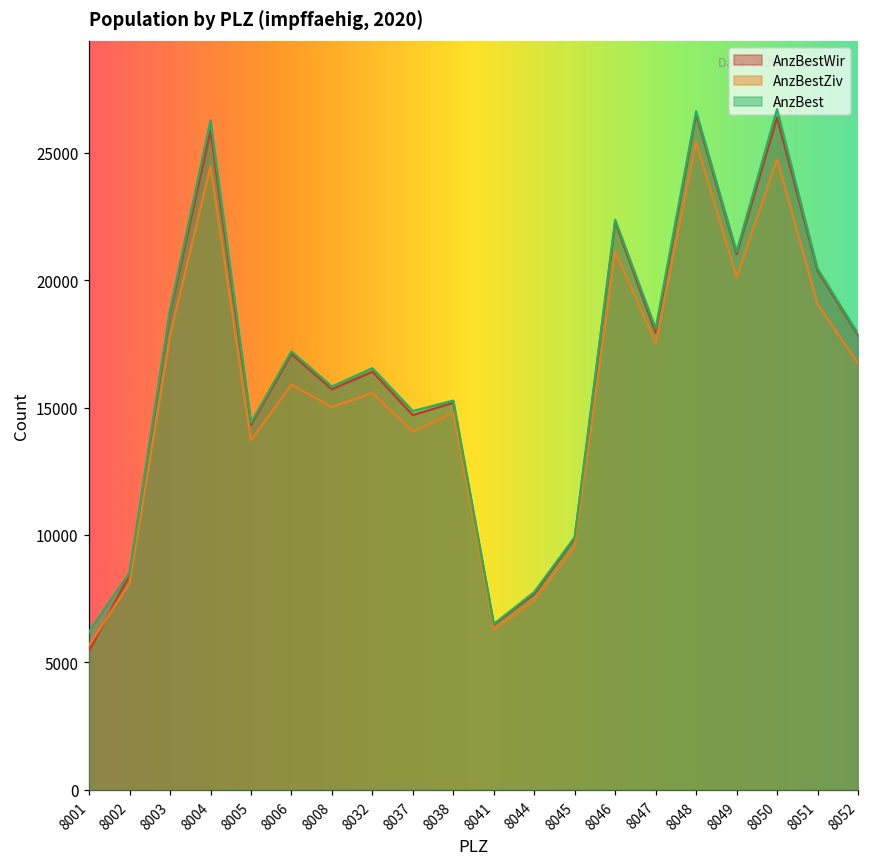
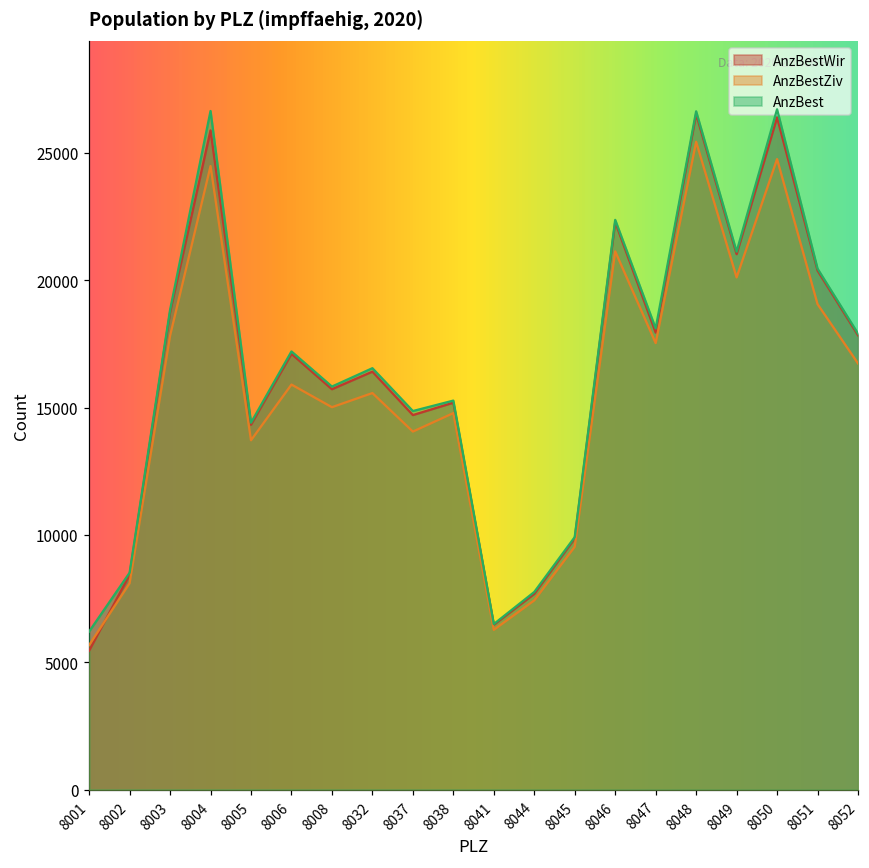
  {
    "AnzBest": {
      "8001": 6200,
-     "8004": 26300,
+     "8004": 26600,
      "8032": 16500,
      "8037": 14900,
      "8047": 18100
    }
  }
